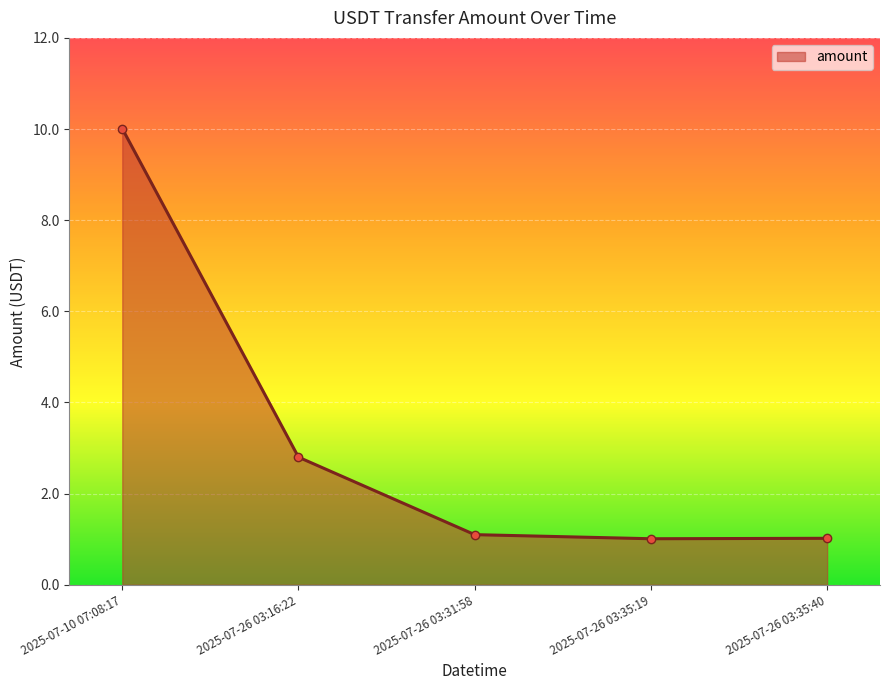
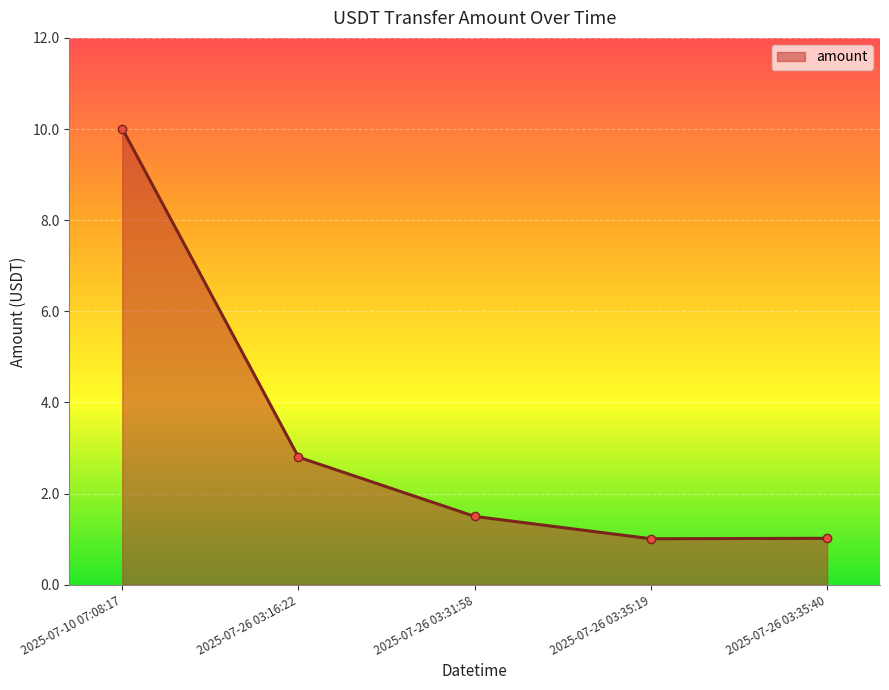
  {
    "2025-07-10 07:08:17": 10.0,
    "2025-07-26 03:16:22": 2.8,
-   "2025-07-26 03:31:58": 1.1,
+   "2025-07-26 03:31:58": 1.5,
    "2025-07-26 03:35:19": 1.0,
    "2025-07-26 03:35:40": 1.0
  }
